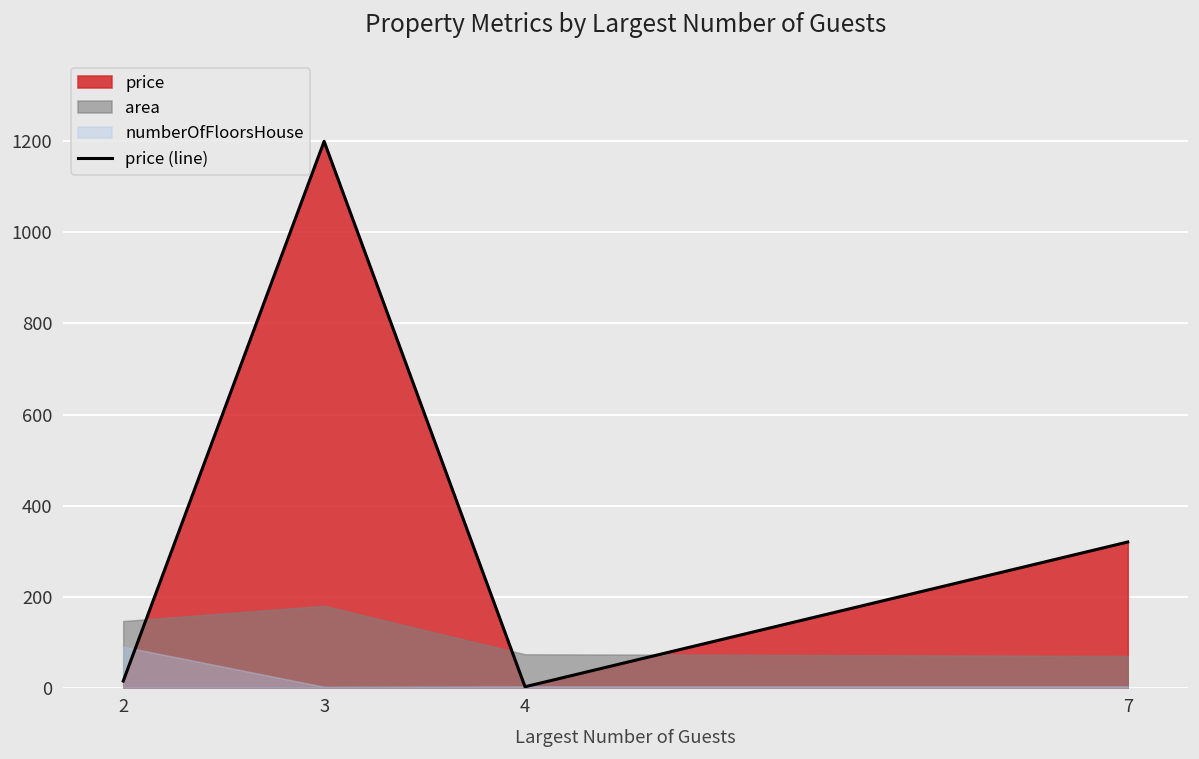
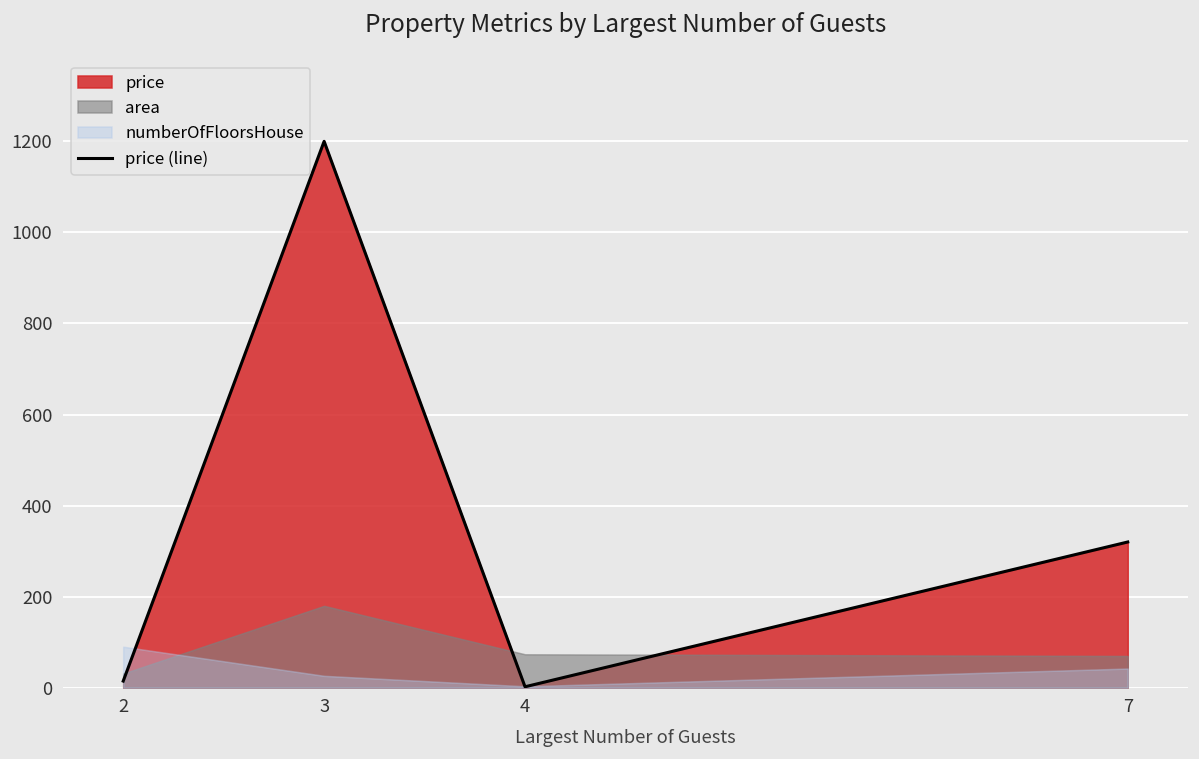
  {
    "price": {
      "2": 10,
      "3": 1200,
      "7": 320
    },
    "area": {
-     "2": 150,
+     "2": 30,
      "3": 180,
      "4": 70,
      "7": 70
    },
    "numberOfFloorsHouse": {
      "2": 90,
-     "3": 0,
-     "7": 0
+     "3": 30,
+     "7": 40
    }
  }
